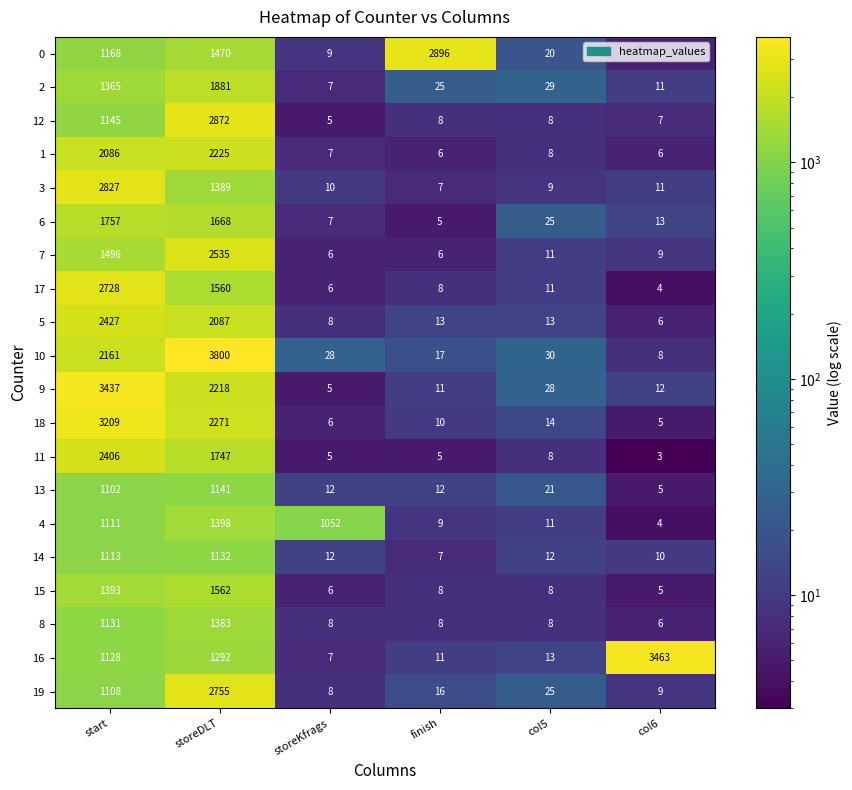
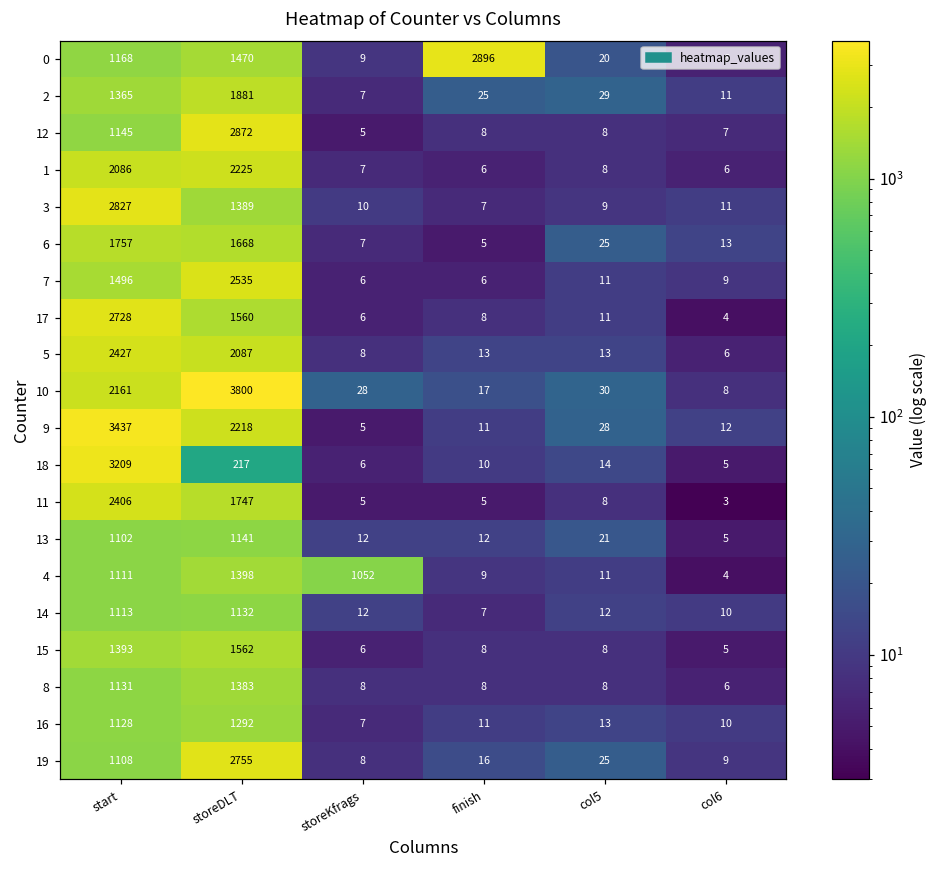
  {
    "0": {
      "start": 1168,
      "storeDLT": 1470,
      "storeKfrags": 9,
      "finish": 2896,
      "col5": 20
    },
    "2": {
      "start": 1365,
      "storeDLT": 1881,
      "storeKfrags": 7,
      "finish": 25,
      "col5": 29,
      "col6": 11
    },
    "12": {
      "start": 1145,
      "storeDLT": 2872,
      "storeKfrags": 5,
      "finish": 8,
      "col5": 8,
      "col6": 7
    },
    "1": {
      "start": 2086,
      "storeDLT": 2225,
      "storeKfrags": 7,
      "finish": 6,
      "col5": 8,
      "col6": 6
    },
    "3": {
      "start": 2827,
      "storeDLT": 1389,
      "storeKfrags": 10,
      "finish": 7,
      "col5": 9,
      "col6": 11
    },
    "6": {
      "start": 1757,
      "storeDLT": 1668,
      "storeKfrags": 7,
      "finish": 5,
      "col5": 25,
      "col6": 13
    },
    "7": {
      "start": 1496,
      "storeDLT": 2535,
      "storeKfrags": 6,
      "finish": 6,
      "col5": 11,
      "col6": 9
    },
    "17": {
      "start": 2728,
      "storeDLT": 1560,
      "storeKfrags": 6,
      "finish": 8,
      "col5": 11,
      "col6": 4
    },
    "5": {
      "start": 2427,
      "storeDLT": 2087,
      "storeKfrags": 8,
      "finish": 13,
      "col5": 13,
      "col6": 6
    },
    "10": {
      "start": 2161,
      "storeDLT": 3800,
      "storeKfrags": 28,
      "finish": 17,
      "col5": 30,
      "col6": 8
    },
    "9": {
      "start": 3437,
      "storeDLT": 2218,
      "storeKfrags": 5,
      "finish": 11,
      "col5": 28,
      "col6": 12
    },
    "18": {
      "start": 3209,
-     "storeDLT": 2271,
+     "storeDLT": 217,
      "storeKfrags": 6,
      "finish": 10,
      "col5": 14,
      "col6": 5
    },
    "11": {
      "start": 2406,
      "storeDLT": 1747,
      "storeKfrags": 5,
      "finish": 5,
      "col5": 8,
      "col6": 3
    },
    "13": {
      "start": 1102,
      "storeDLT": 1141,
      "storeKfrags": 12,
      "finish": 12,
      "col5": 21,
      "col6": 5
    },
    "4": {
      "start": 1111,
      "storeDLT": 1398,
      "storeKfrags": 1052,
      "finish": 9,
      "col5": 11,
      "col6": 4
    },
    "14": {
      "start": 1113,
      "storeDLT": 1132,
      "storeKfrags": 12,
      "finish": 7,
      "col5": 12,
      "col6": 10
    },
    "15": {
      "start": 1393,
      "storeDLT": 1562,
      "storeKfrags": 6,
      "finish": 8,
      "col5": 8,
      "col6": 5
    },
    "8": {
      "start": 1131,
      "storeDLT": 1383,
      "storeKfrags": 8,
      "finish": 8,
      "col5": 8,
      "col6": 6
    },
    "16": {
      "start": 1128,
      "storeDLT": 1292,
      "storeKfrags": 7,
      "finish": 11,
      "col5": 13,
-     "col6": 3463
+     "col6": 10
    },
    "19": {
      "start": 1108,
      "storeDLT": 2755,
      "storeKfrags": 8,
      "finish": 16,
      "col5": 25,
      "col6": 9
    }
  }
